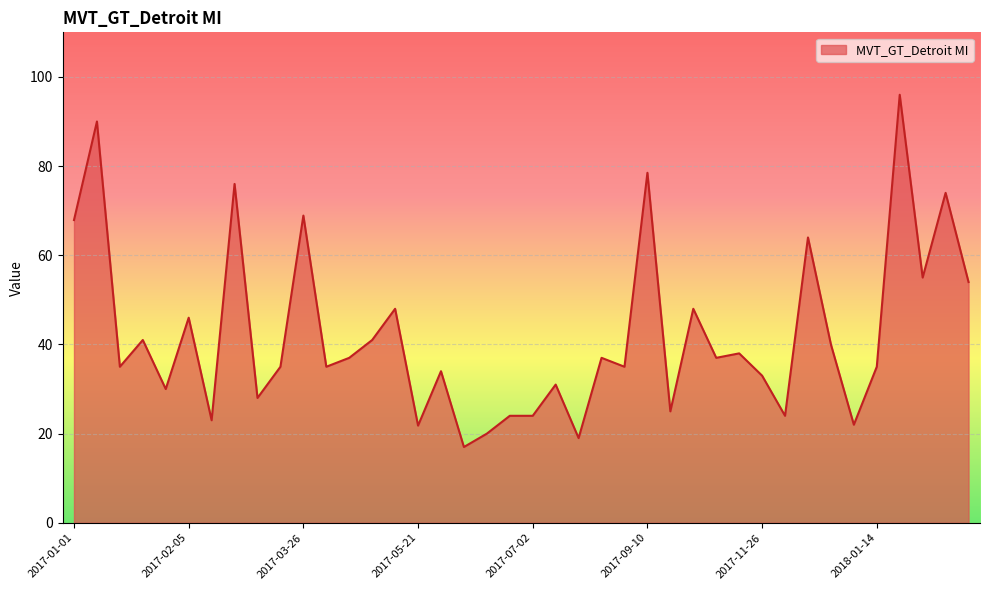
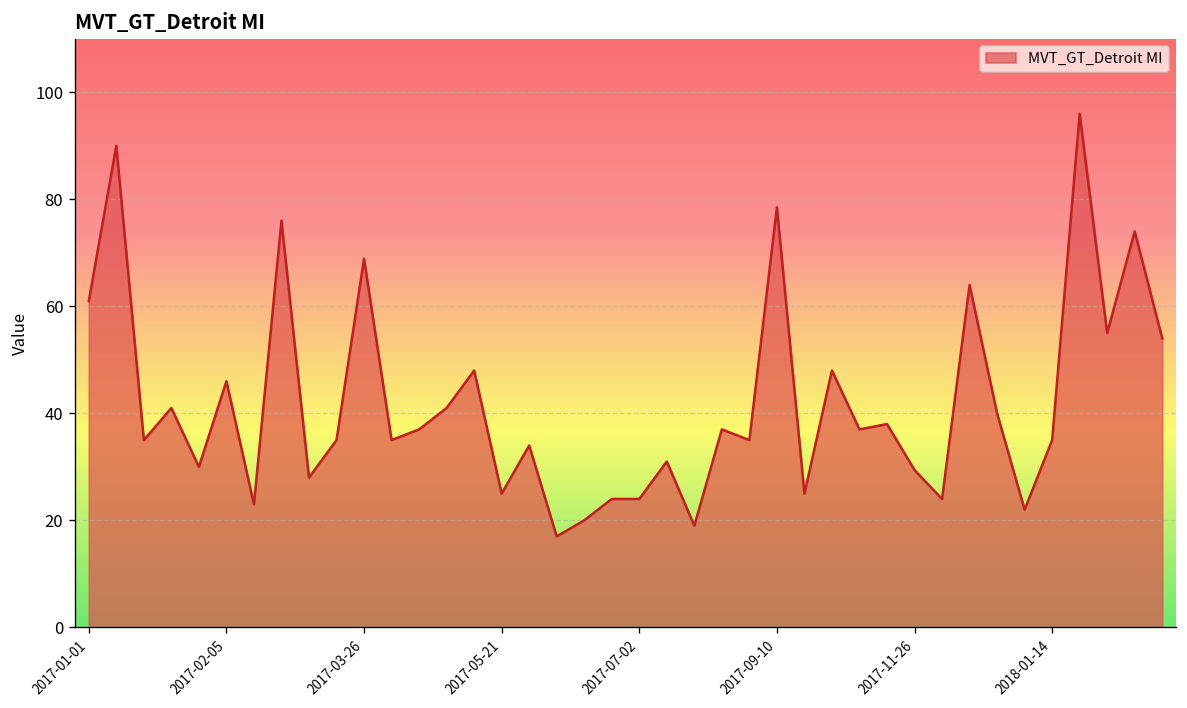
  {
-   "2017-01-01": 68,
+   "2017-01-01": 61,
    "2017-02-05": 46,
    "2017-03-26": 69,
-   "2017-05-21": 22,
+   "2017-05-21": 25,
    "2017-07-02": 24,
    "2017-09-10": 79,
-   "2017-11-26": 33,
+   "2017-11-26": 29,
    "2018-01-14": 35
  }
